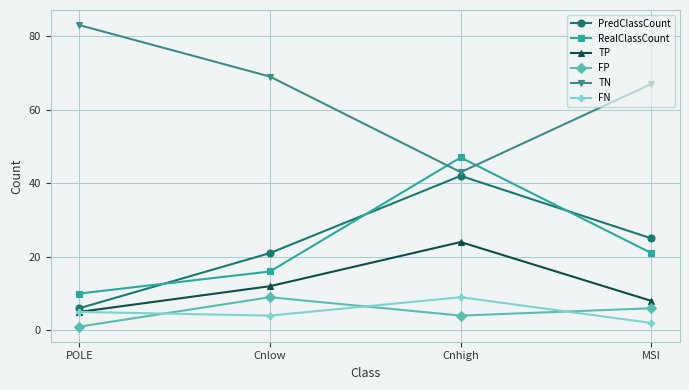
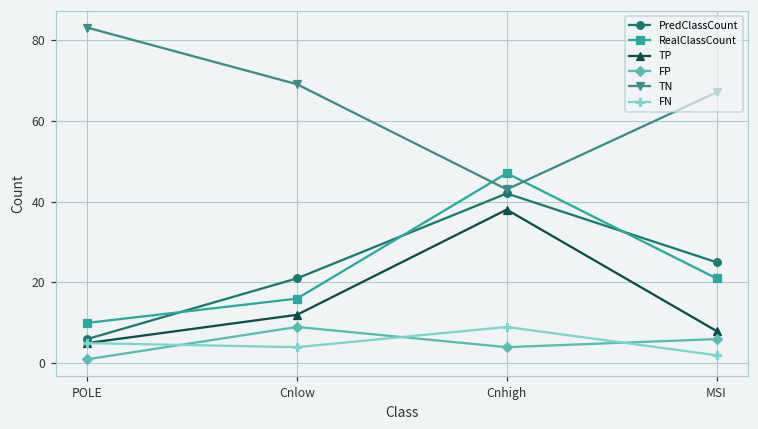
  {
    "TP": {
      "Cnlow": 12,
-     "Cnhigh": 24,
+     "Cnhigh": 38,
      "MSI": 8
    }
  }
